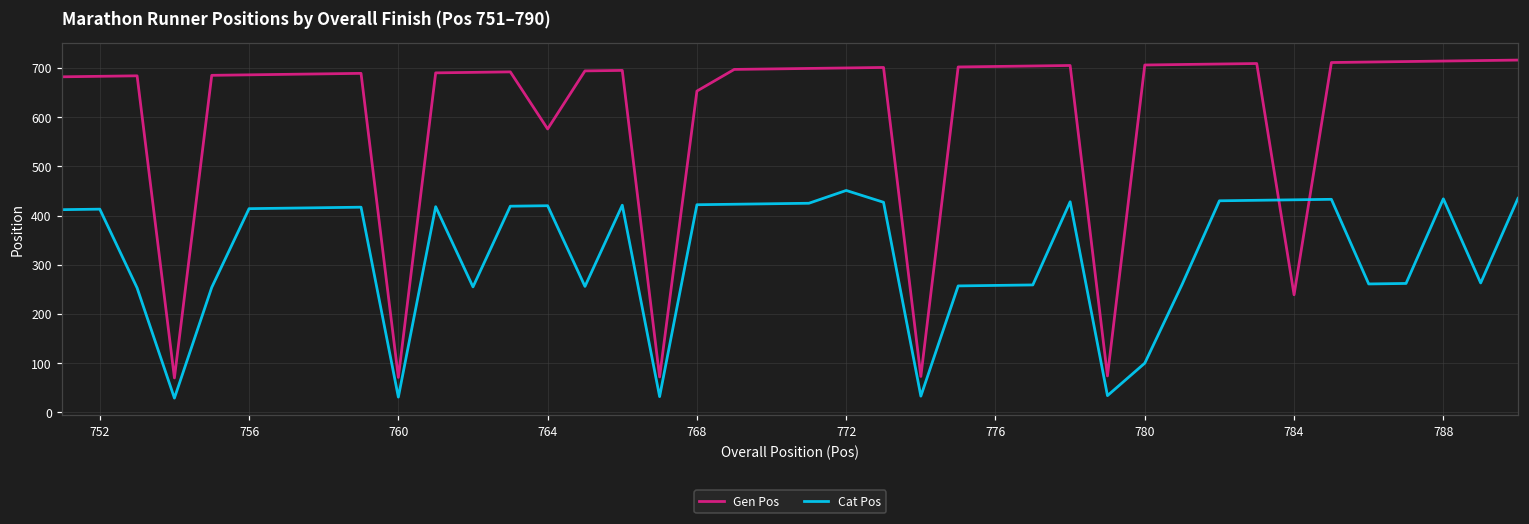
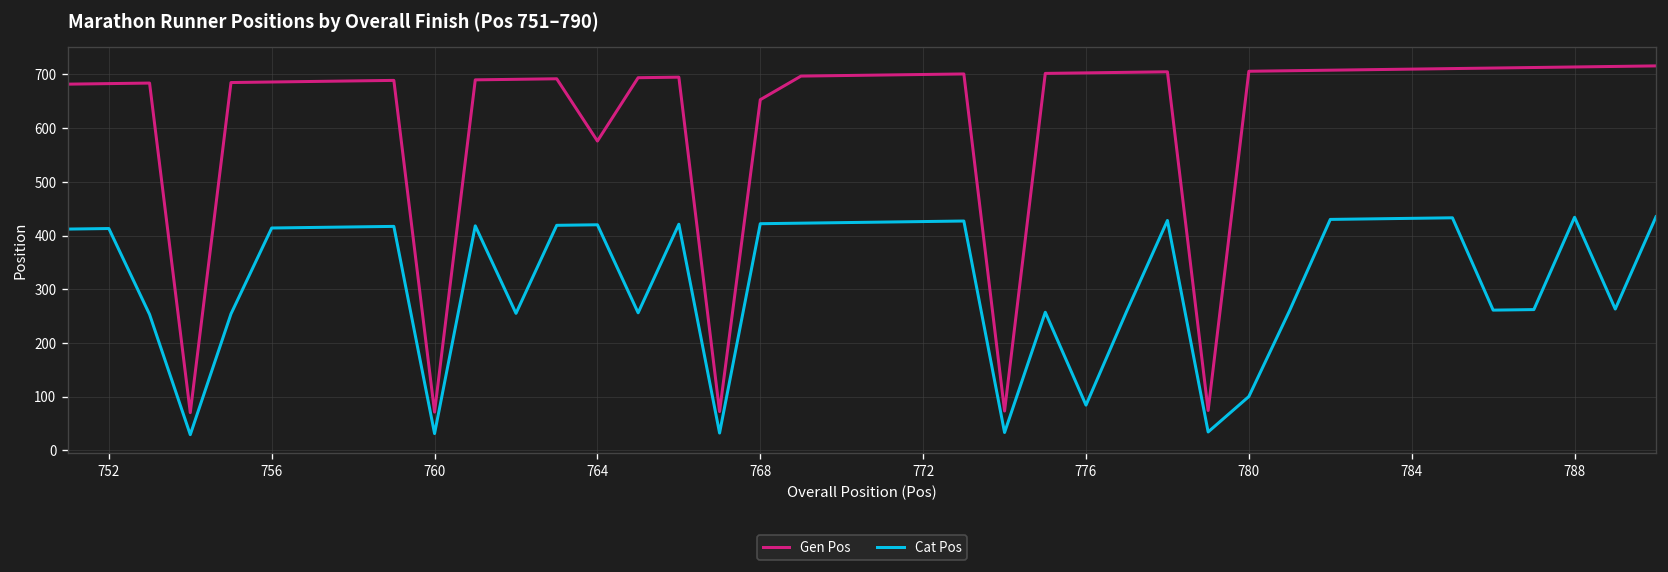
  {
    "Gen Pos": {
      "752": 680,
      "756": 690,
      "760": 70,
      "764": 580,
      "768": 650,
      "772": 700,
      "776": 700,
      "780": 710,
-     "784": 240,
+     "784": 710,
      "788": 710
    },
    "Cat Pos": {
      "752": 410,
      "756": 410,
      "760": 30,
      "764": 420,
      "768": 420,
-     "772": 450,
-     "776": 260,
+     "772": 430,
+     "776": 80,
      "780": 100,
      "784": 430,
      "788": 430
    }
  }
